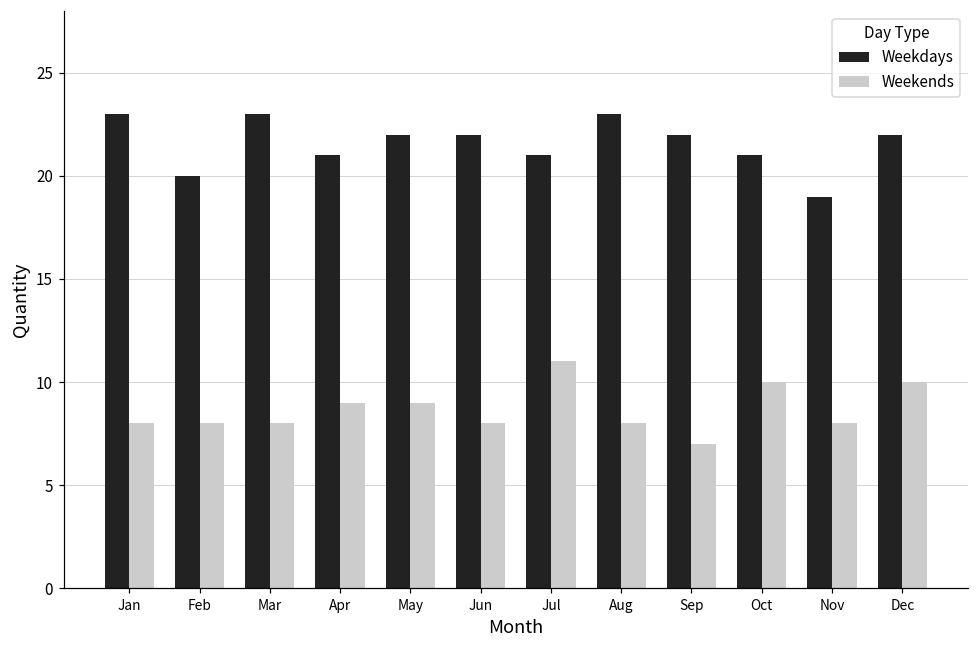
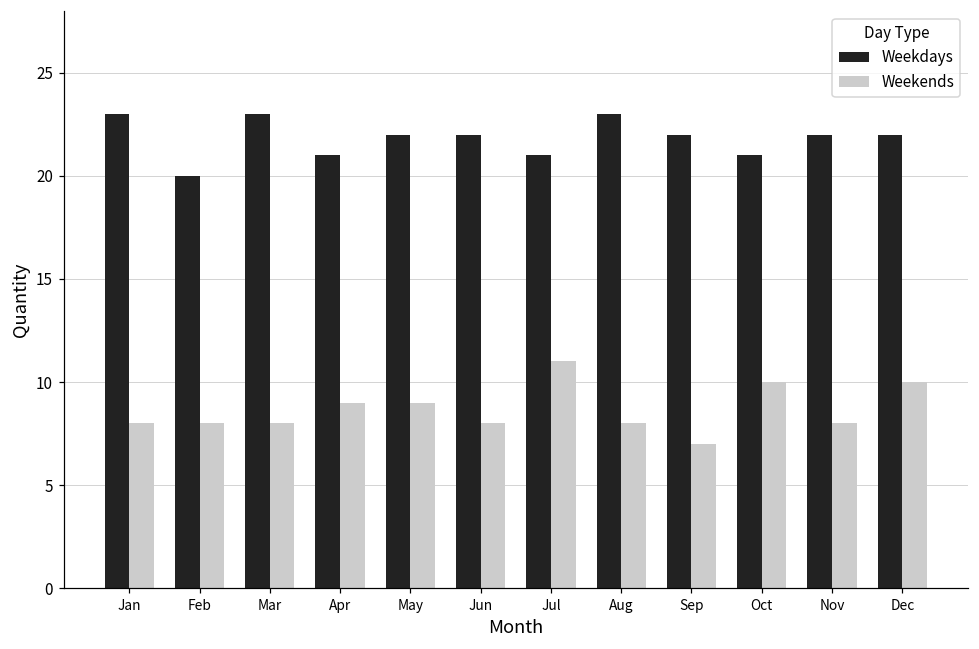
  {
    "Weekdays": {
      "Jan": 23,
      "Feb": 20,
      "Mar": 23,
      "Apr": 21,
      "May": 22,
      "Jun": 22,
      "Jul": 21,
      "Aug": 23,
      "Sep": 22,
      "Oct": 21,
-     "Nov": 19,
+     "Nov": 22,
      "Dec": 22
    },
    "Weekends": {
      "Jan": 8,
      "Feb": 8,
      "Mar": 8,
      "Apr": 9,
      "May": 9,
      "Jun": 8,
      "Jul": 11,
      "Aug": 8,
      "Sep": 7,
      "Oct": 10,
      "Nov": 8,
      "Dec": 10
    }
  }
